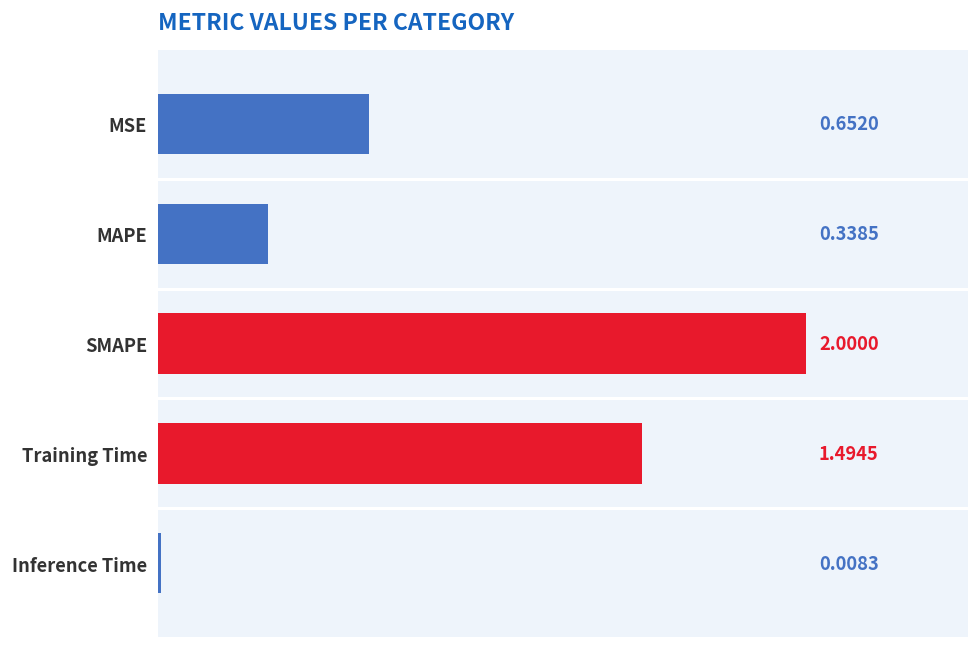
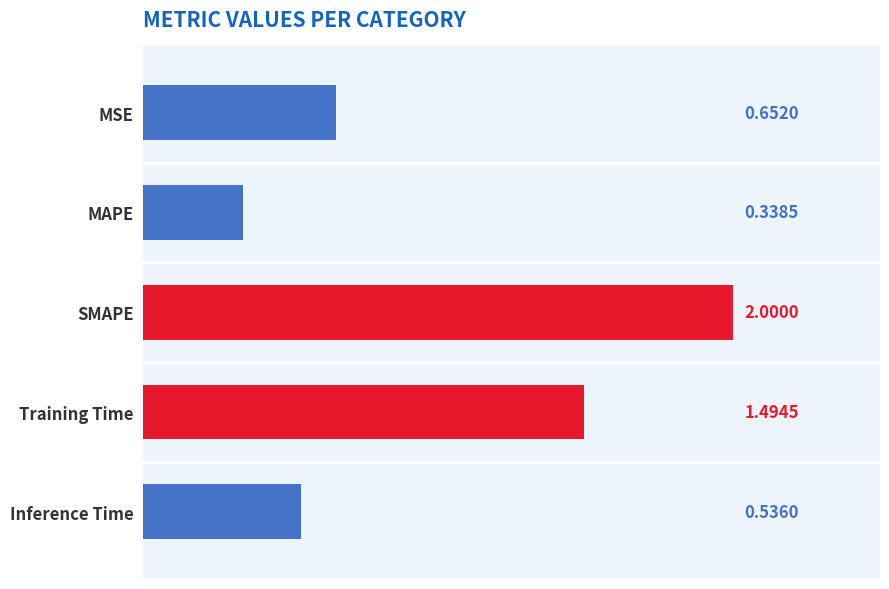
  {
    "SMAPE": 2.0000,
-   "Inference Time": 0.0083
+   "Inference Time": 0.5360
  }
